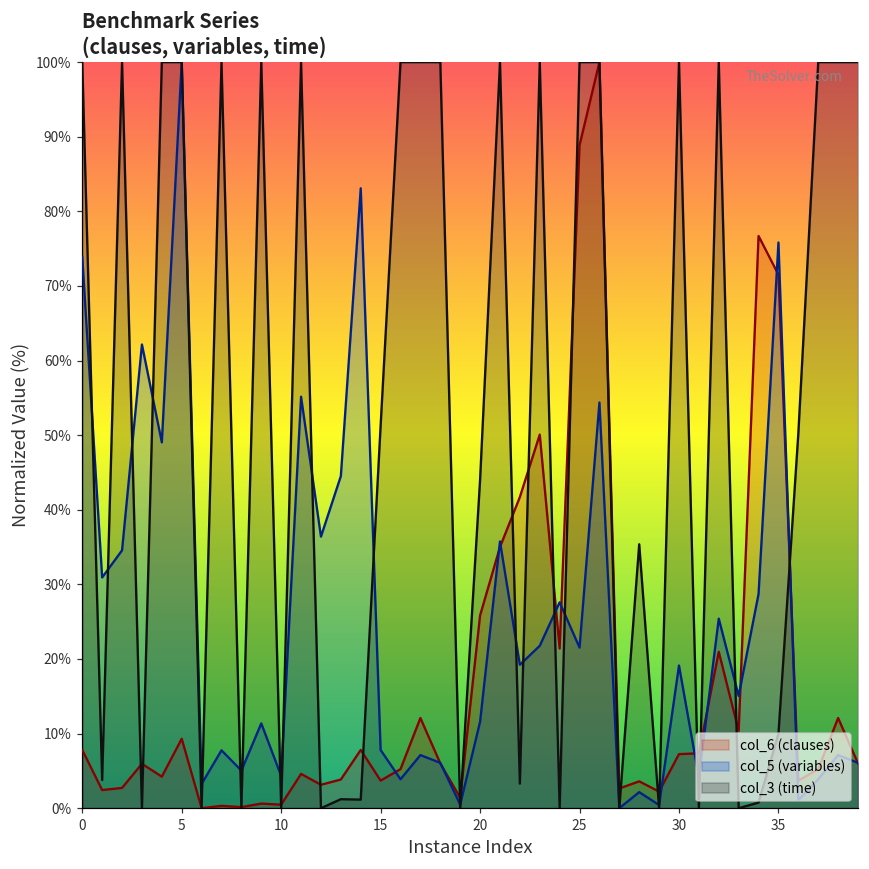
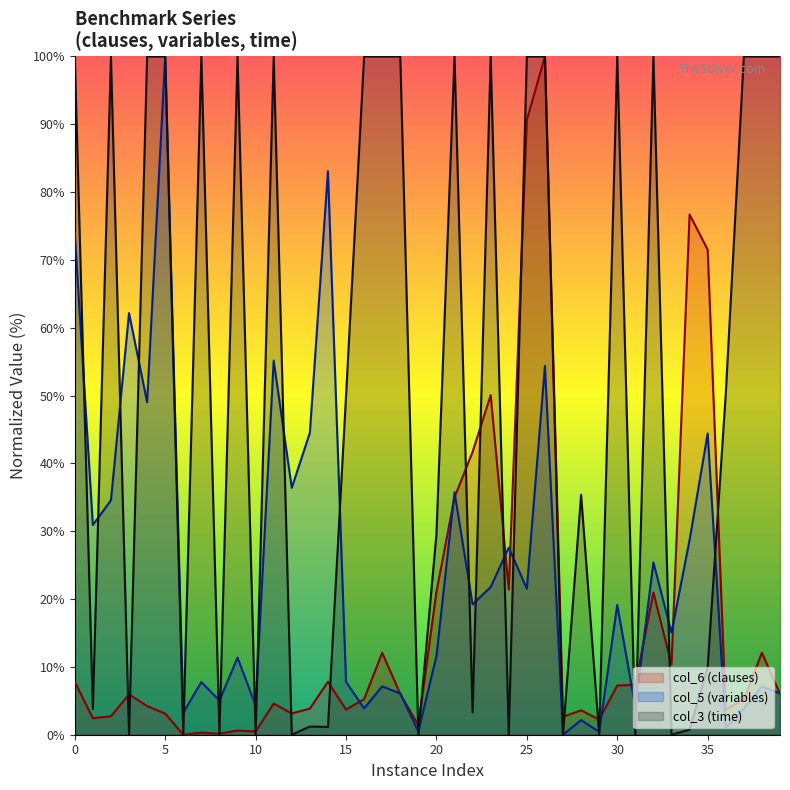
  {
    "col_6 (clauses)": {
      "0": "8%",
-     "5": "9%",
+     "5": "3%",
      "10": "0%",
      "15": "4%",
-     "20": "26%",
-     "25": "89%",
+     "20": "21%",
+     "25": "91%",
      "30": "7%",
      "35": "72%"
    },
    "col_5 (variables)": {
      "0": "74%",
      "10": "4%",
      "15": "8%",
      "20": "12%",
      "25": "22%",
      "30": "19%",
-     "35": "76%"
+     "35": "44%"
    },
    "col_3 (time)": {
      "0": "100%",
      "10": "0%",
-     "15": "51%",
-     "20": "44%",
+     "15": "50%",
+     "20": "30%",
      "25": "100%",
      "30": "100%"
    }
  }
